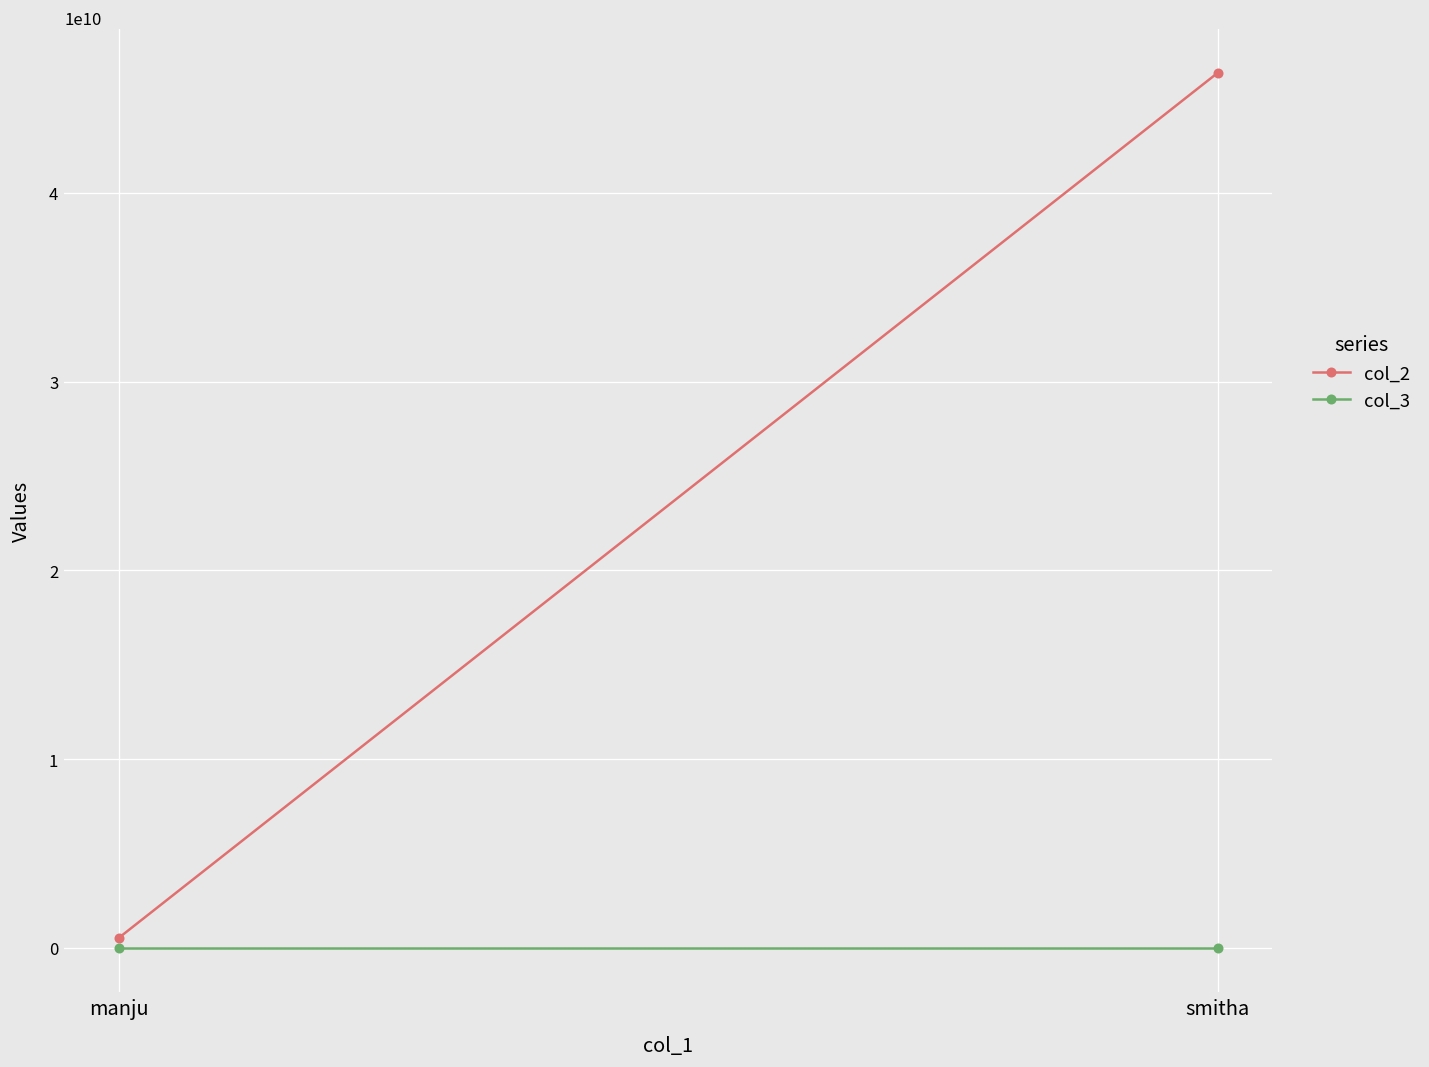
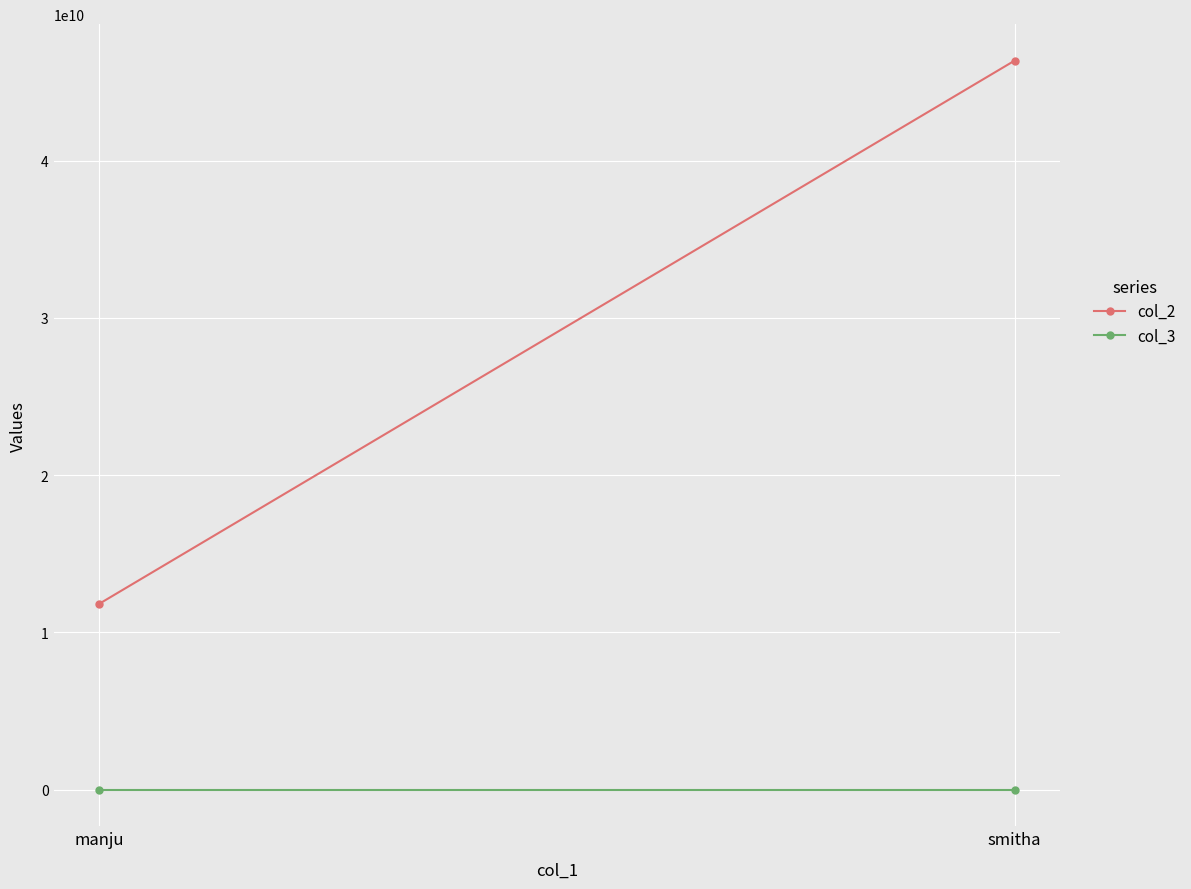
  {
    "col_2": {
-     "manju": 500000000,
+     "manju": 11800000000,
      "smitha": 46400000000
    },
    "col_3": {
      "manju": 0,
      "smitha": 0
    }
  }
